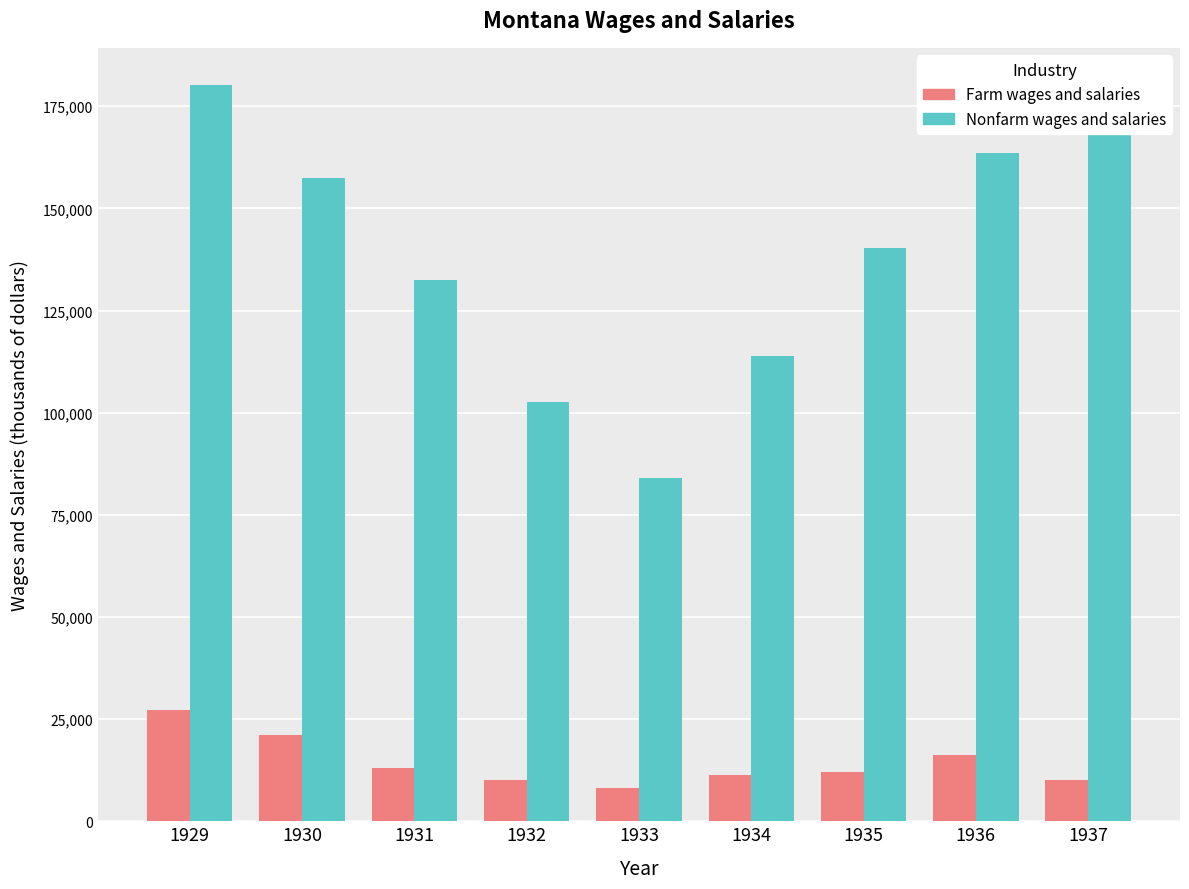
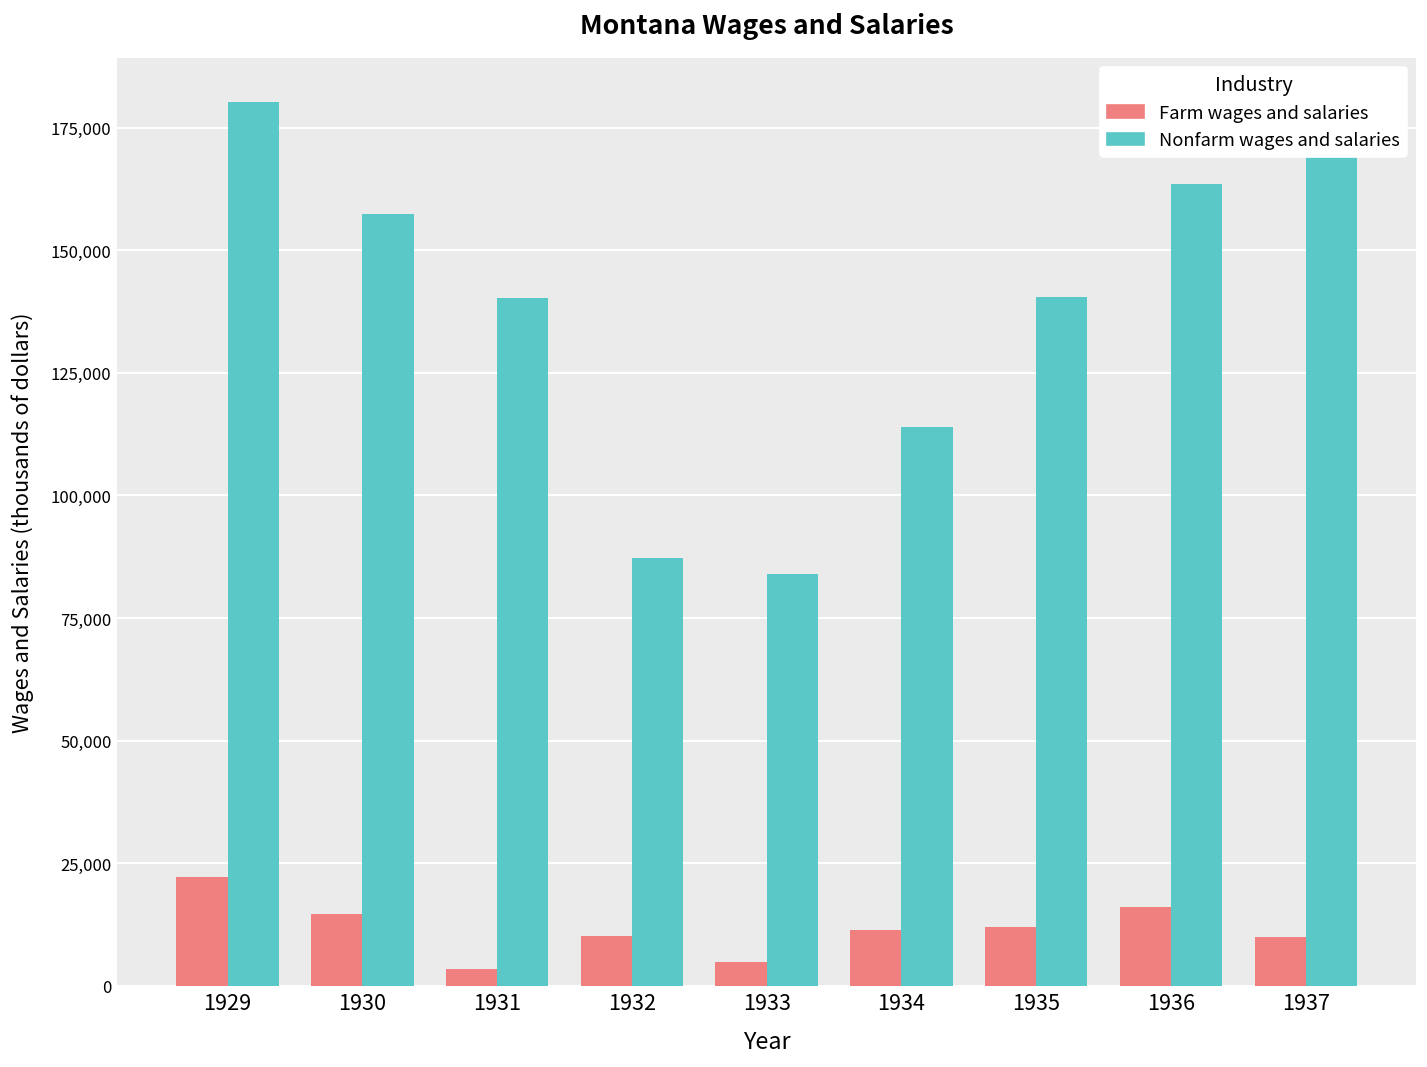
  {
    "Farm wages and salaries": {
-     "1929": "27,000",
-     "1930": "21,000",
-     "1931": "13,000",
+     "1929": "22,000",
+     "1930": "15,000",
+     "1931": "3,000",
      "1932": "10,000",
-     "1933": "8,000",
+     "1933": "5,000",
      "1934": "11,000",
      "1935": "12,000",
      "1936": "16,000",
      "1937": "10,000"
    },
    "Nonfarm wages and salaries": {
      "1929": "180,000",
      "1930": "157,000",
-     "1931": "132,000",
-     "1932": "103,000",
+     "1931": "140,000",
+     "1932": "87,000",
      "1933": "84,000",
      "1934": "114,000",
      "1935": "140,000",
      "1936": "164,000"
    }
  }
